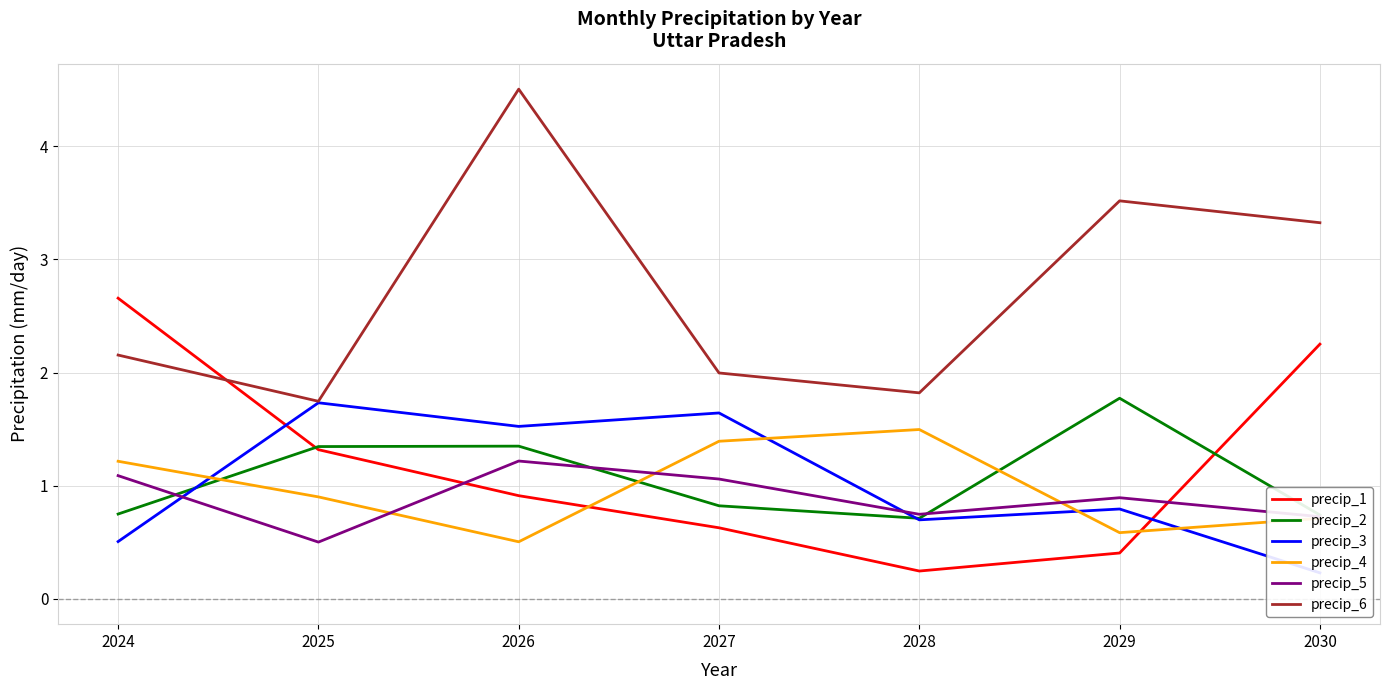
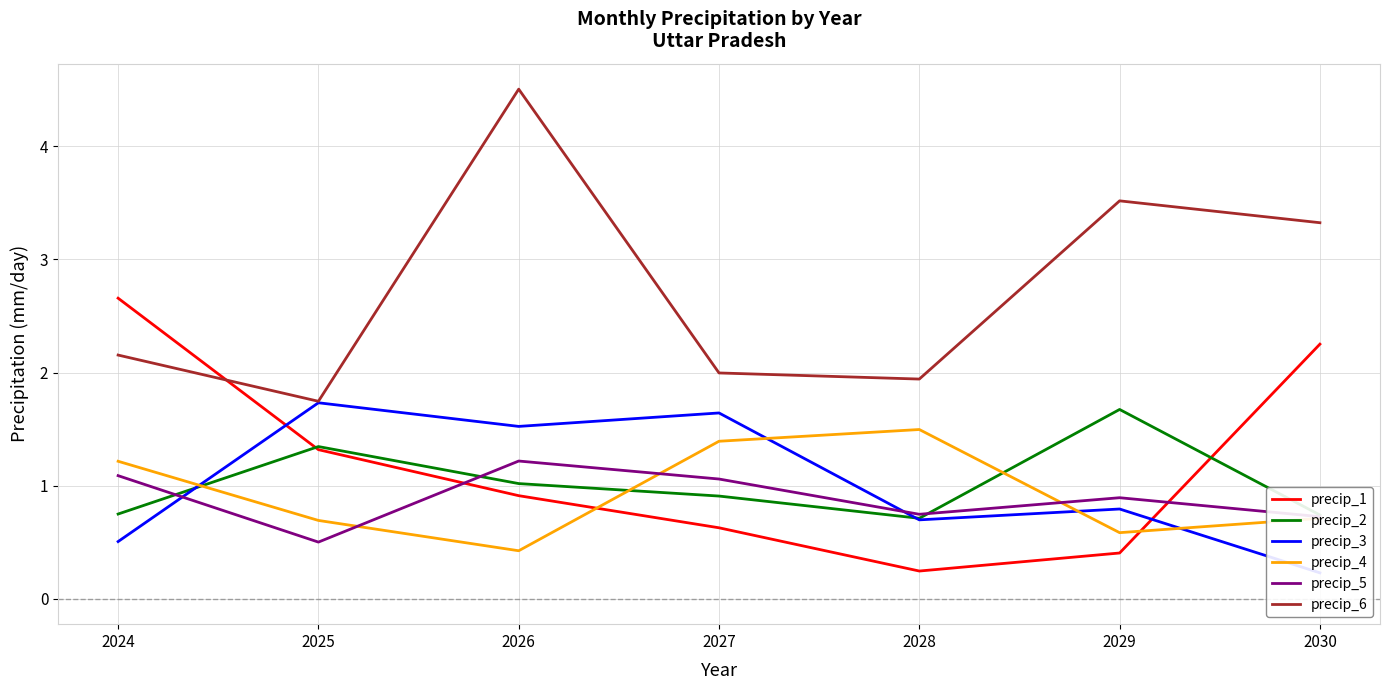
  {
    "precip_1": {
      "2024": 2.66,
      "2025": 1.32,
      "2026": 0.91,
      "2027": 0.63,
      "2028": 0.24,
      "2029": 0.40,
      "2030": 2.25
    },
    "precip_2": {
      "2024": 0.75,
      "2025": 1.35,
-     "2026": 1.35,
-     "2027": 0.82,
-     "2029": 1.77
+     "2026": 1.02,
+     "2027": 0.91,
+     "2029": 1.67
    },
    "precip_3": {
      "2024": 0.51,
      "2026": 1.52,
      "2027": 1.64,
      "2029": 0.79
    },
    "precip_4": {
      "2024": 1.22,
-     "2025": 0.90,
-     "2026": 0.50,
+     "2025": 0.69,
+     "2026": 0.42,
      "2027": 1.39,
      "2028": 1.50,
      "2029": 0.58
    },
    "precip_5": {
      "2024": 1.09,
      "2025": 0.50,
      "2026": 1.22,
      "2027": 1.06,
      "2028": 0.75,
      "2029": 0.89
    },
    "precip_6": {
      "2024": 2.15,
      "2026": 4.51,
      "2027": 2.00,
-     "2028": 1.82,
+     "2028": 1.94,
      "2029": 3.52,
      "2030": 3.33
    }
  }
